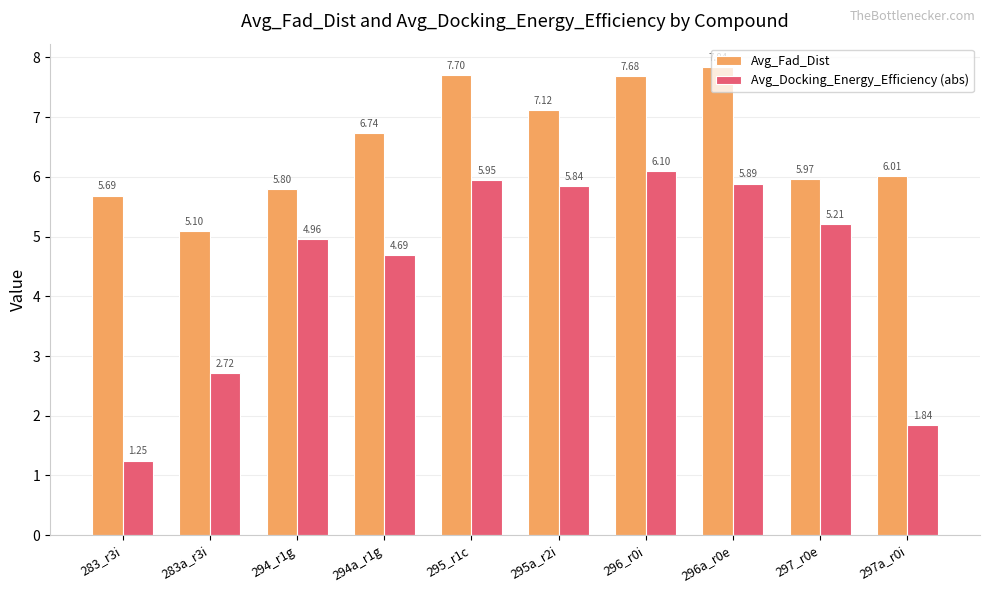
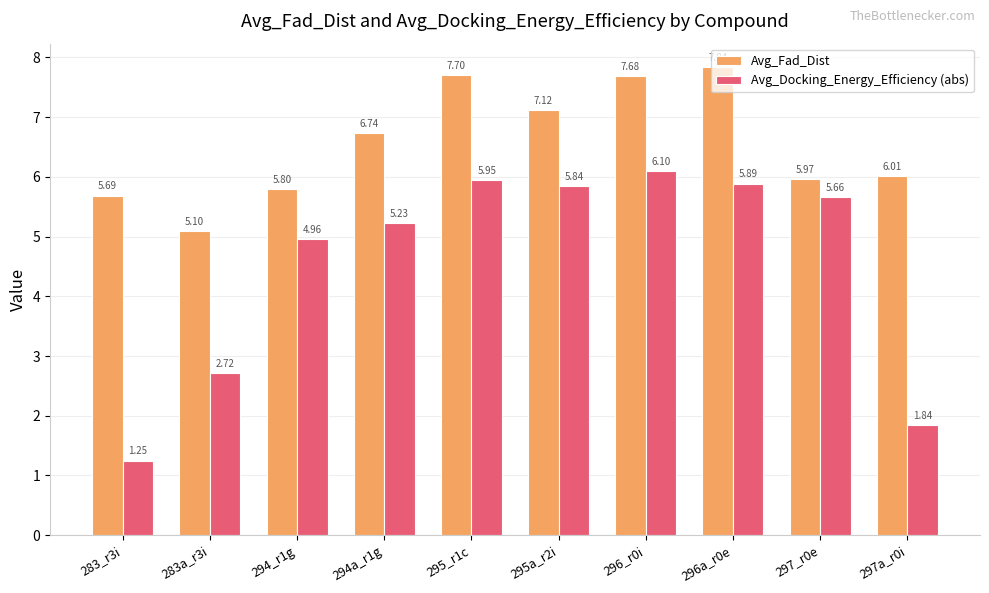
  {
    "Avg_Fad_Dist": {
      "283_r3i": 5.69,
      "283a_r3i": 5.10,
      "294_r1g": 5.80,
      "294a_r1g": 6.74,
      "295_r1c": 7.70,
      "295a_r2i": 7.12,
      "296_r0i": 7.68,
      "297_r0e": 5.97,
      "297a_r0i": 6.01
    },
    "Avg_Docking_Energy_Efficiency (abs)": {
      "283_r3i": 1.25,
      "283a_r3i": 2.72,
      "294_r1g": 4.96,
-     "294a_r1g": 4.69,
+     "294a_r1g": 5.23,
      "295_r1c": 5.95,
      "295a_r2i": 5.84,
      "296_r0i": 6.10,
      "296a_r0e": 5.89,
-     "297_r0e": 5.21,
+     "297_r0e": 5.66,
      "297a_r0i": 1.84
    }
  }
